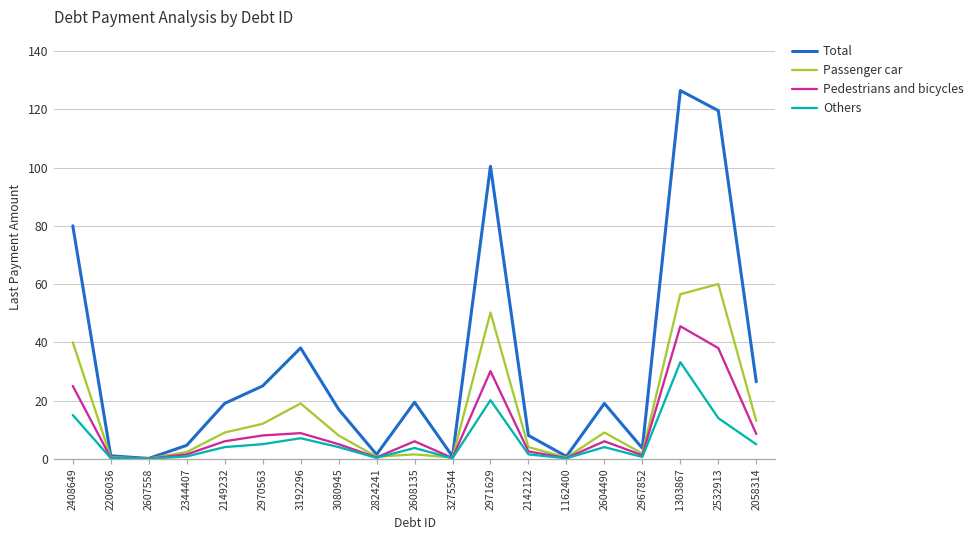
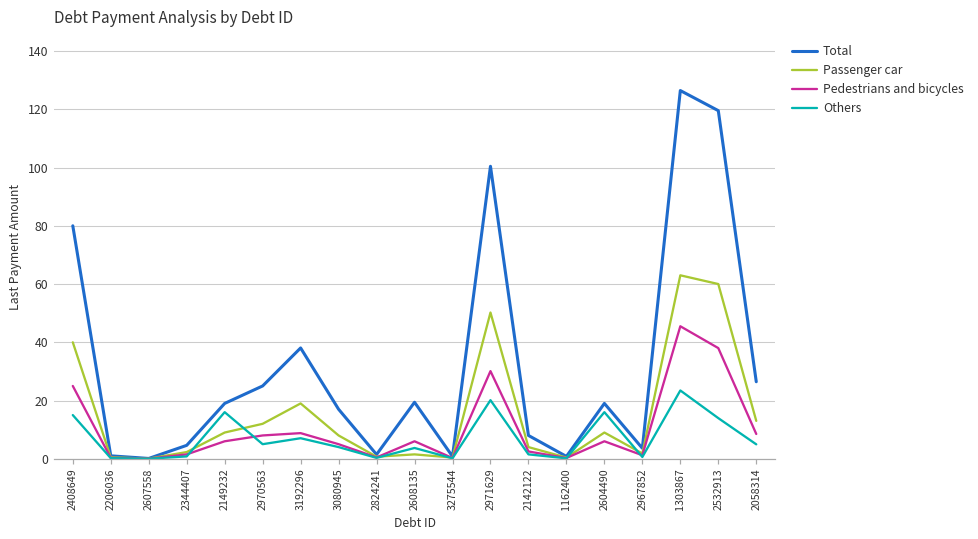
  {
    "Total": {
      "2408649": 80,
      "2344407": 5,
      "2149232": 19,
      "2970563": 25,
      "3192296": 38,
      "3080945": 17,
      "2608135": 19,
      "2971629": 100,
      "2142122": 8,
      "2604490": 19,
      "2967852": 4,
      "1303867": 126,
      "2532913": 120,
      "2058314": 26
    },
    "Passenger car": {
      "2408649": 40,
      "2149232": 9,
      "2970563": 12,
      "3192296": 19,
      "3080945": 8,
      "2608135": 2,
      "2971629": 50,
      "2142122": 4,
      "2604490": 9,
-     "1303867": 57,
+     "1303867": 63,
      "2532913": 60,
      "2058314": 13
    },
    "Pedestrians and bicycles": {
      "2408649": 25,
      "2149232": 6,
      "2970563": 8,
      "3192296": 9,
      "3080945": 5,
      "2608135": 6,
      "2971629": 30,
      "2142122": 3,
      "2604490": 6,
      "1303867": 46,
      "2532913": 38,
      "2058314": 9
    },
    "Others": {
      "2408649": 15,
-     "2149232": 4,
+     "2149232": 16,
      "2970563": 5,
      "3192296": 7,
      "3080945": 4,
      "2608135": 4,
      "2971629": 20,
      "2142122": 2,
-     "2604490": 4,
-     "1303867": 33,
+     "2604490": 16,
+     "1303867": 23,
      "2532913": 14,
      "2058314": 5
    }
  }
